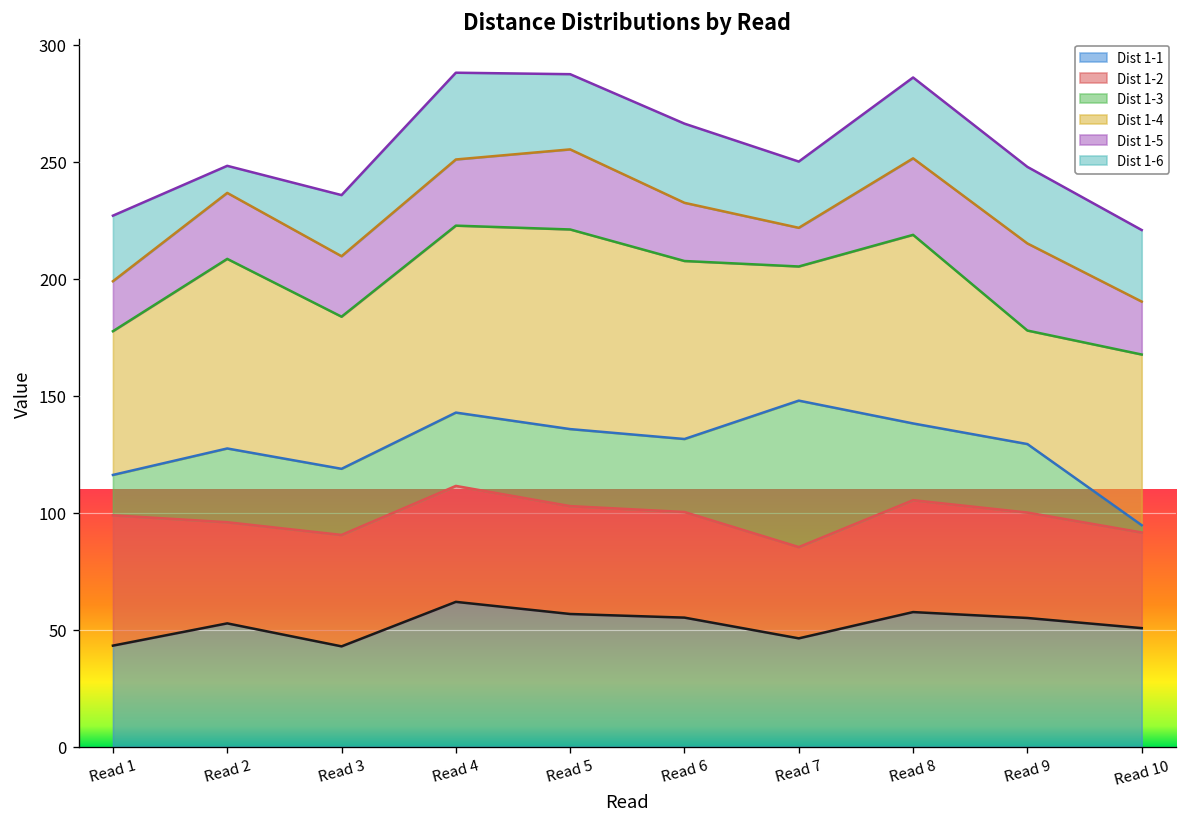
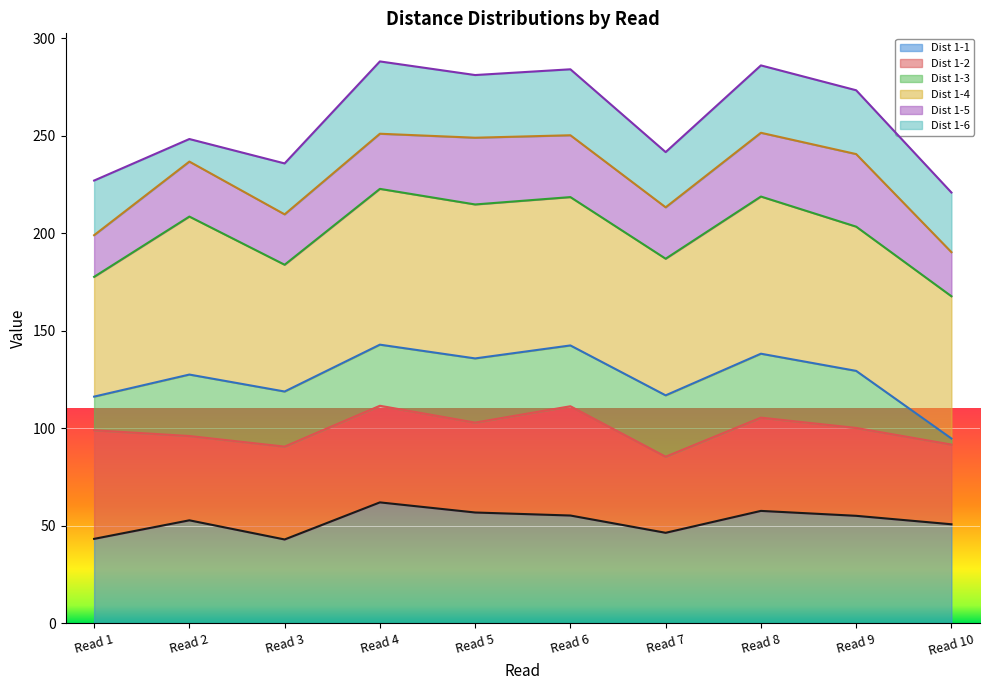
  {
    "Dist 1-2": {
      "Read 1": 56,
      "Read 2": 43,
      "Read 3": 48,
      "Read 4": 50,
      "Read 5": 46,
-     "Read 6": 45,
+     "Read 6": 56,
      "Read 7": 39,
      "Read 8": 48,
      "Read 9": 45,
      "Read 10": 41
    },
    "Dist 1-3": {
      "Read 1": 17,
      "Read 2": 32,
      "Read 3": 28,
      "Read 4": 31,
      "Read 5": 33,
      "Read 6": 31,
-     "Read 7": 63,
+     "Read 7": 31,
      "Read 8": 33,
      "Read 9": 29,
      "Read 10": 3
    },
    "Dist 1-4": {
      "Read 1": 61,
      "Read 2": 81,
      "Read 3": 65,
      "Read 4": 80,
-     "Read 5": 85,
+     "Read 5": 79,
      "Read 6": 76,
-     "Read 7": 57,
+     "Read 7": 70,
      "Read 8": 81,
-     "Read 9": 49,
+     "Read 9": 74,
      "Read 10": 73
    },
    "Dist 1-5": {
      "Read 1": 21,
      "Read 2": 28,
      "Read 3": 26,
      "Read 4": 28,
      "Read 5": 34,
-     "Read 6": 25,
-     "Read 7": 17,
+     "Read 6": 32,
+     "Read 7": 26,
      "Read 8": 33,
      "Read 9": 37,
      "Read 10": 23
    }
  }
